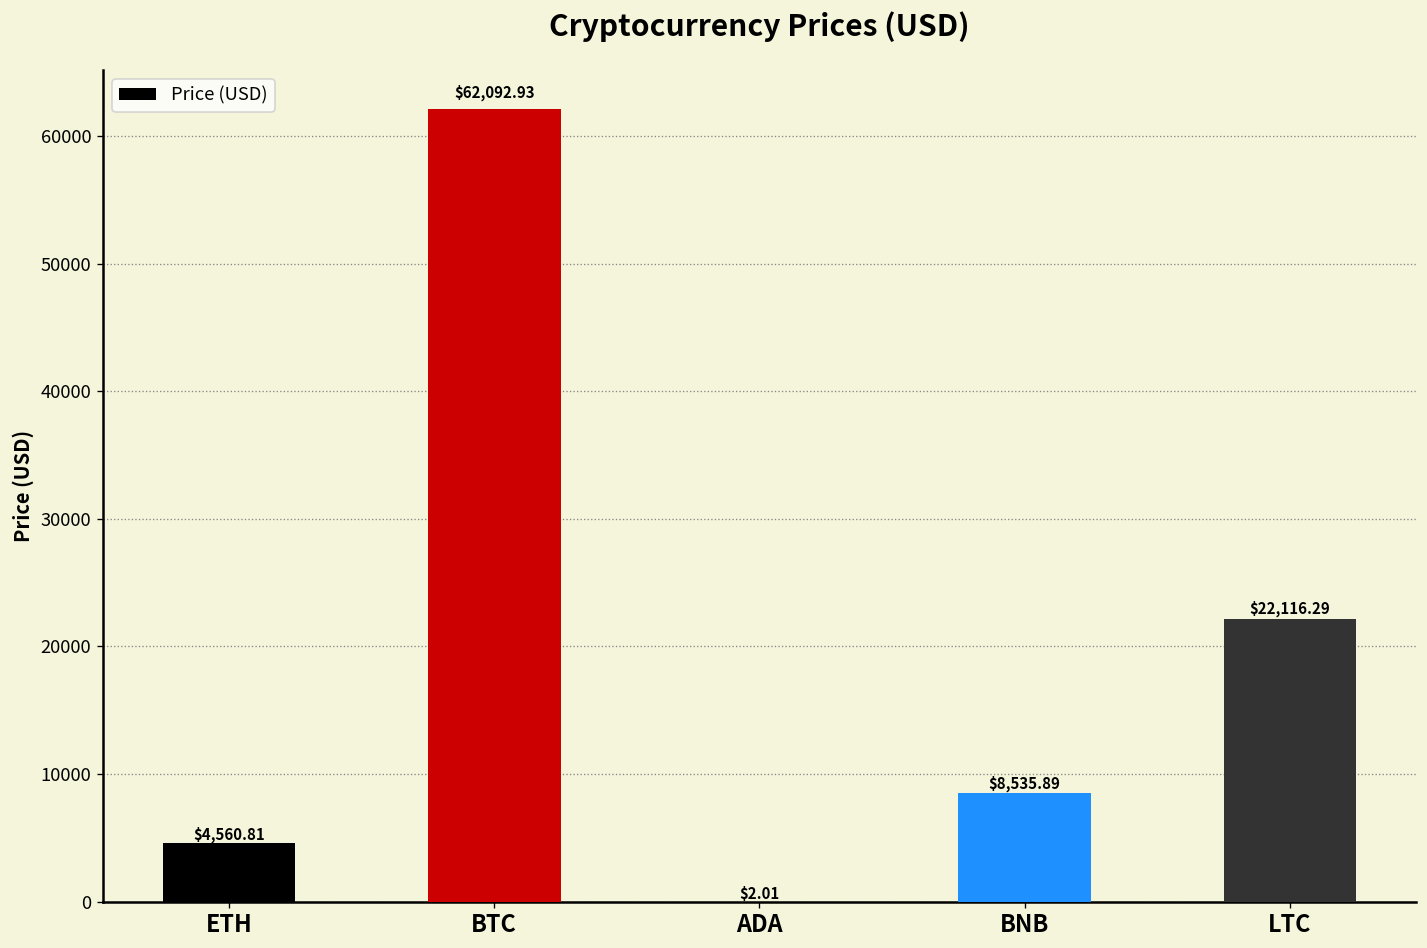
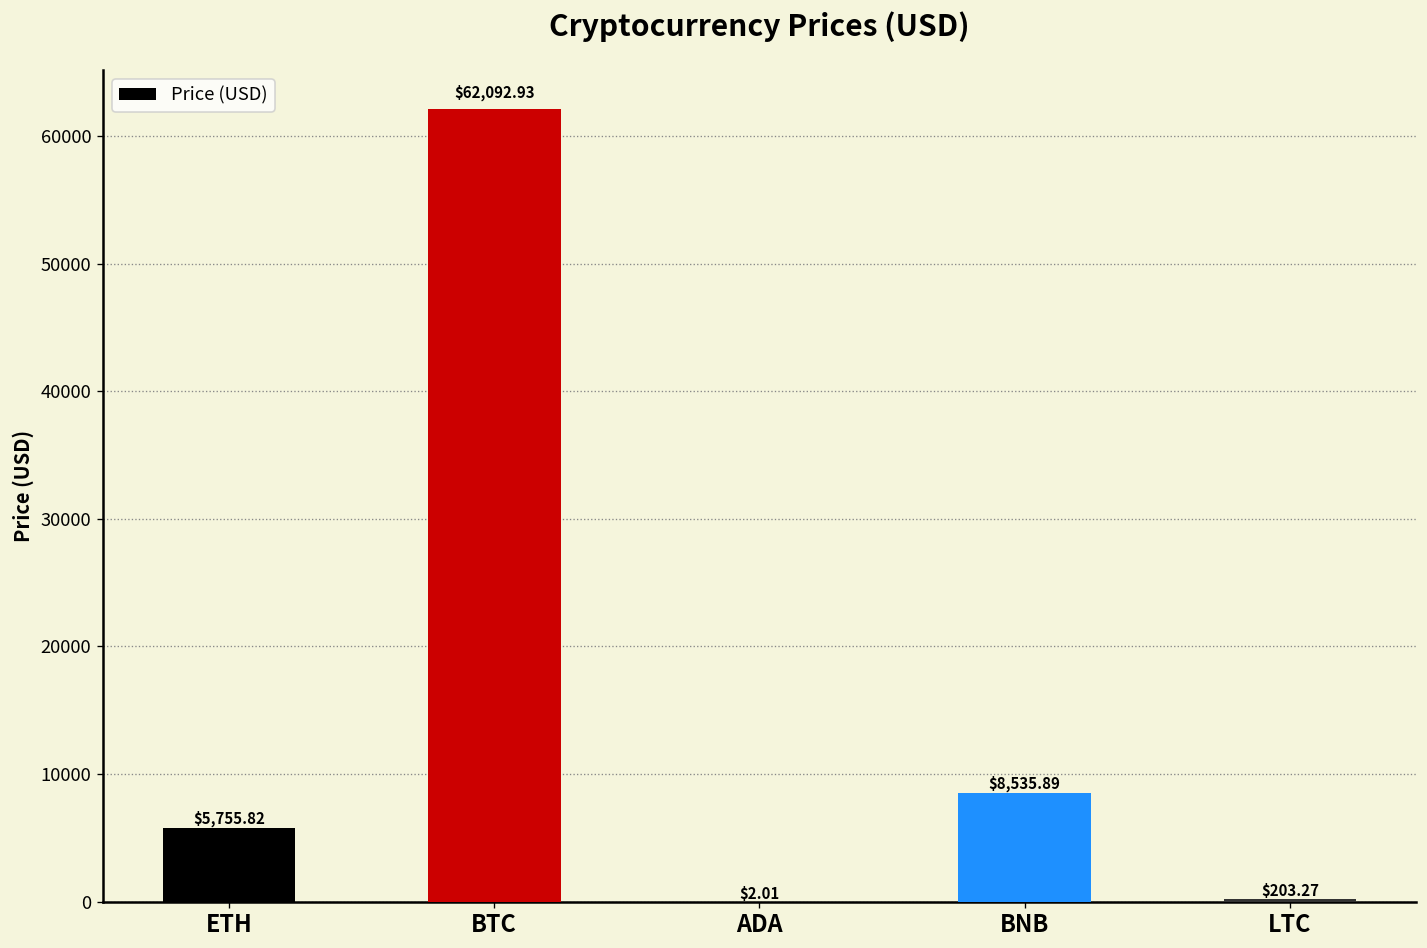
  {
-   "ETH": "$4,560.81",
+   "ETH": "$5,755.82",
    "BTC": "$62,092.93",
    "ADA": "$2.01",
    "BNB": "$8,535.89",
-   "LTC": "$22,116.29"
+   "LTC": "$203.27"
  }
